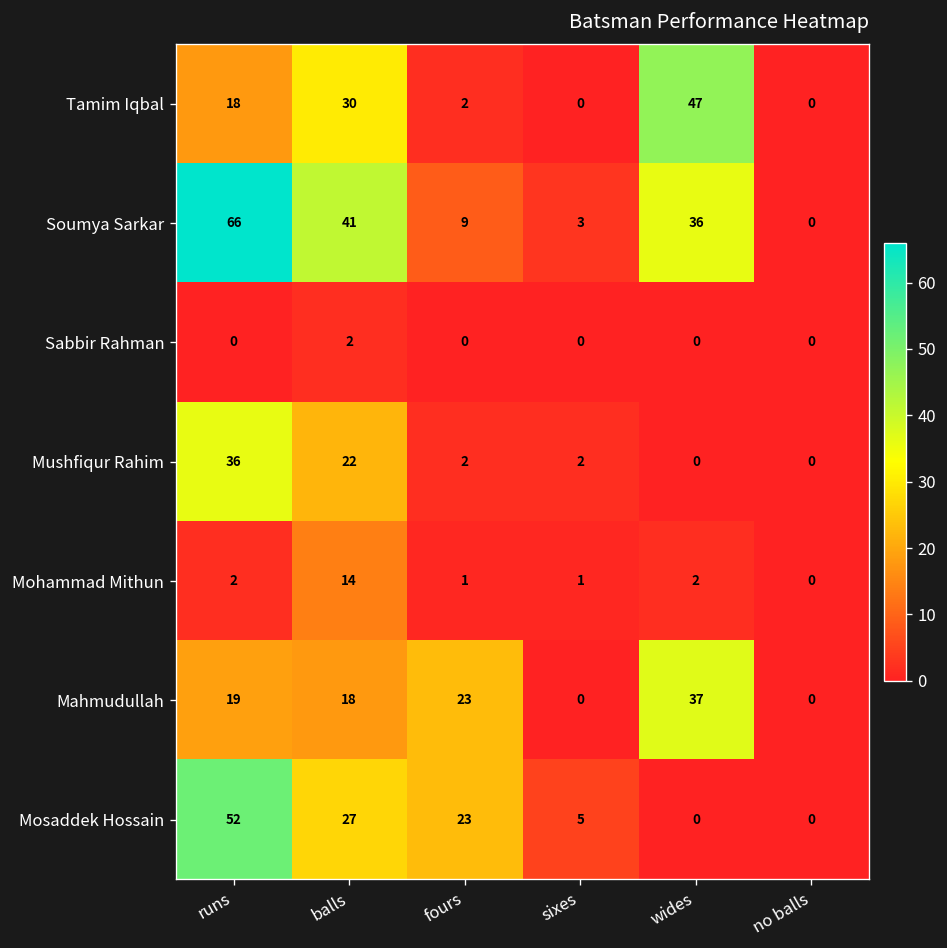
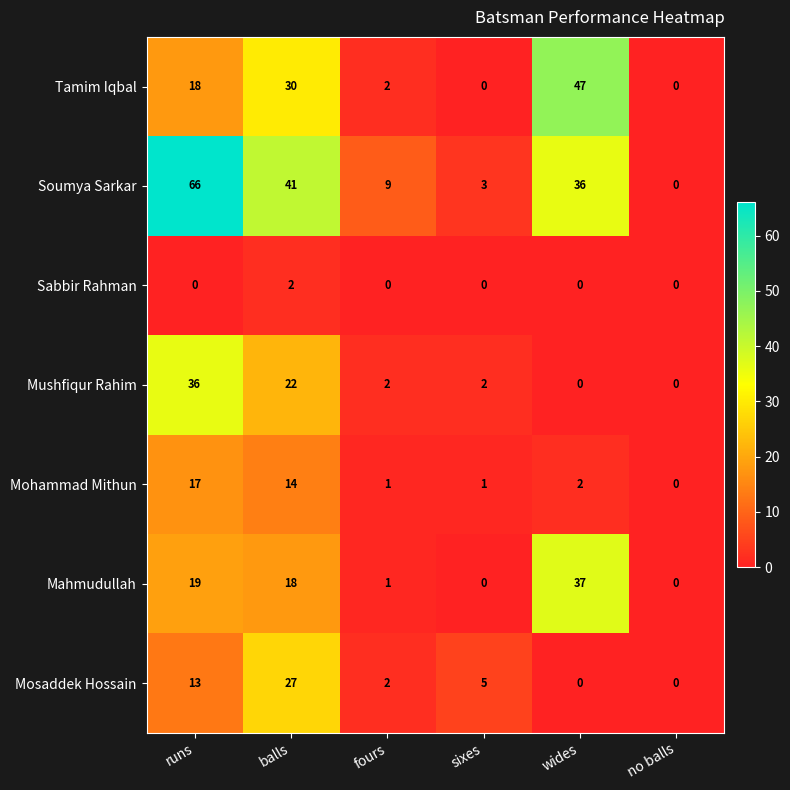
  {
    "Tamim Iqbal": {
      "runs": 18,
      "balls": 30,
      "fours": 2,
      "sixes": 0,
      "wides": 47,
      "no balls": 0
    },
    "Soumya Sarkar": {
      "runs": 66,
      "balls": 41,
      "fours": 9,
      "sixes": 3,
      "wides": 36,
      "no balls": 0
    },
    "Sabbir Rahman": {
      "runs": 0,
      "balls": 2,
      "fours": 0,
      "sixes": 0,
      "wides": 0,
      "no balls": 0
    },
    "Mushfiqur Rahim": {
      "runs": 36,
      "balls": 22,
      "fours": 2,
      "sixes": 2,
      "wides": 0,
      "no balls": 0
    },
    "Mohammad Mithun": {
-     "runs": 2,
+     "runs": 17,
      "balls": 14,
      "fours": 1,
      "sixes": 1,
      "wides": 2,
      "no balls": 0
    },
    "Mahmudullah": {
      "runs": 19,
      "balls": 18,
-     "fours": 23,
+     "fours": 1,
      "sixes": 0,
      "wides": 37,
      "no balls": 0
    },
    "Mosaddek Hossain": {
-     "runs": 52,
+     "runs": 13,
      "balls": 27,
-     "fours": 23,
+     "fours": 2,
      "sixes": 5,
      "wides": 0,
      "no balls": 0
    }
  }
